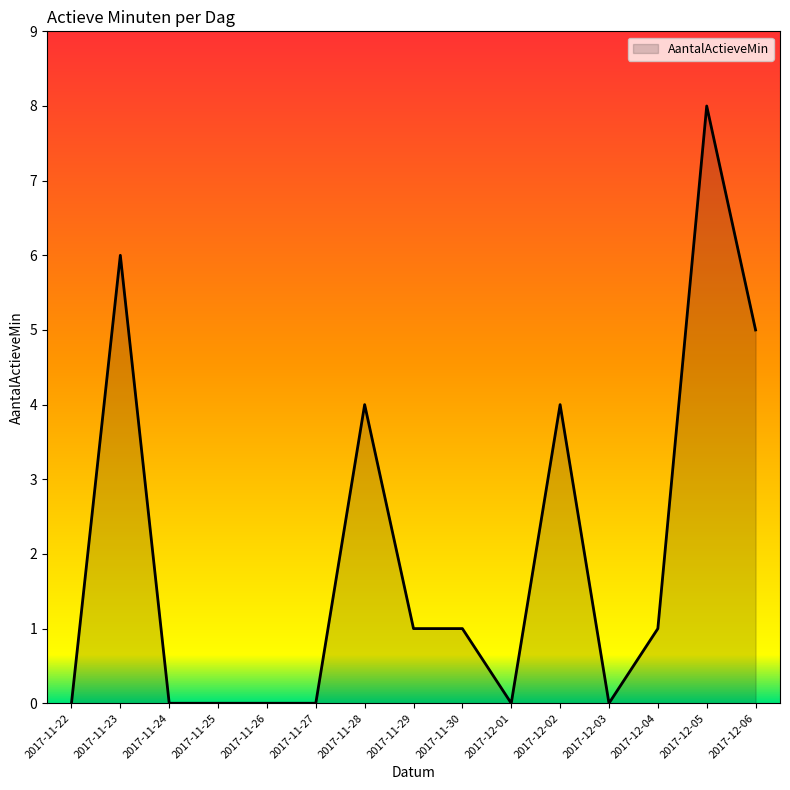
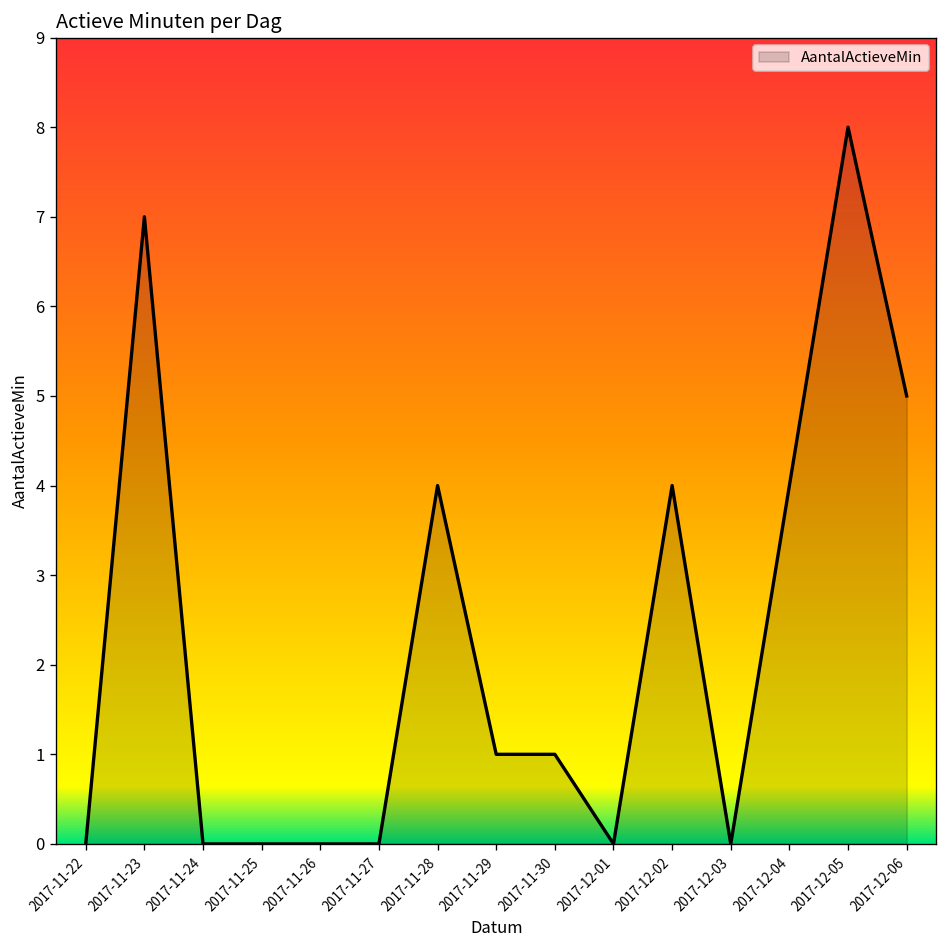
  {
    "2017-11-22": 0,
-   "2017-11-23": 6,
+   "2017-11-23": 7,
    "2017-11-24": 0,
    "2017-11-25": 0,
    "2017-11-26": 0,
    "2017-11-27": 0,
    "2017-11-28": 4,
    "2017-11-29": 1,
    "2017-11-30": 1,
    "2017-12-01": 0,
    "2017-12-02": 4,
    "2017-12-03": 0,
-   "2017-12-04": 1,
+   "2017-12-04": 4,
    "2017-12-05": 8,
    "2017-12-06": 5
  }
